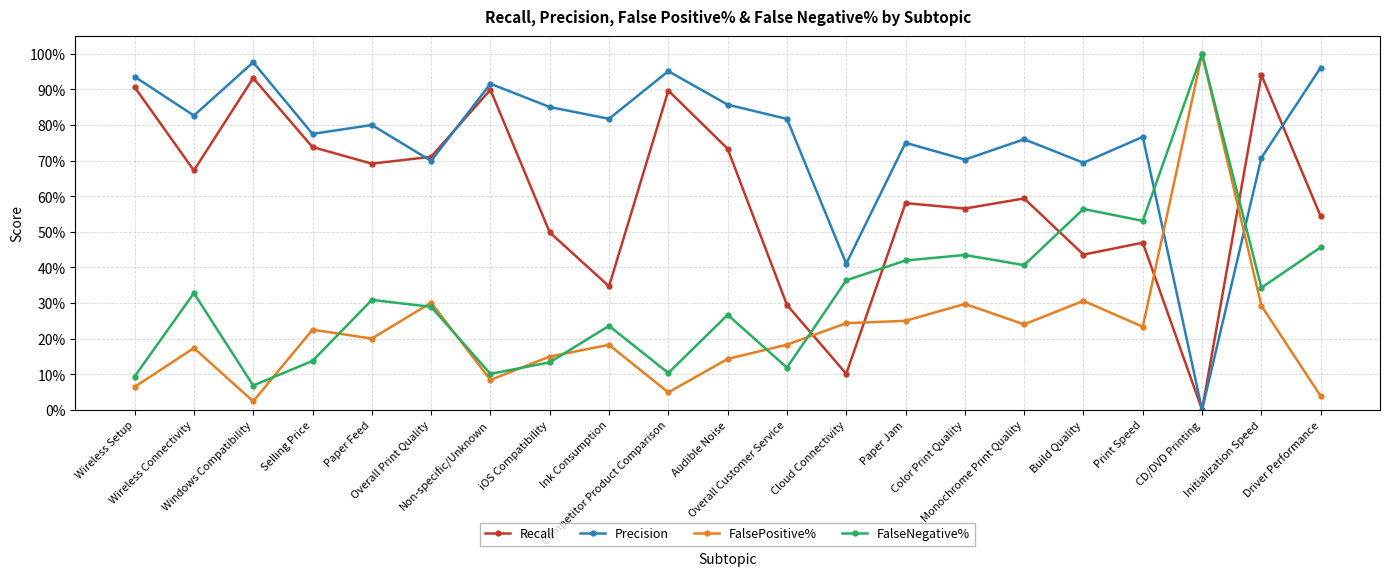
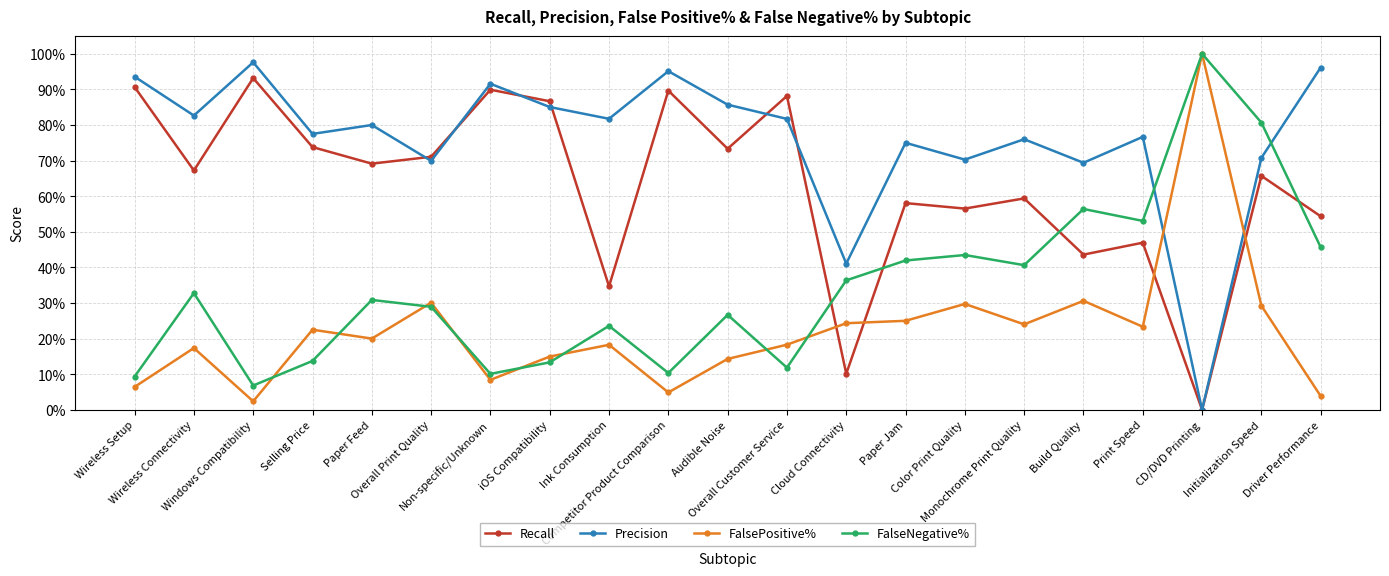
  {
    "Recall": {
      "Wireless Setup": "91%",
      "Wireless Connectivity": "67%",
      "Windows Compatibility": "93%",
      "Selling Price": "74%",
      "Paper Feed": "69%",
      "Overall Print Quality": "71%",
      "Non-specific/Unknown": "90%",
-     "iOS Compatibility": "50%",
+     "iOS Compatibility": "87%",
      "Ink Consumption": "35%",
      "Competitor Product Comparison": "90%",
      "Audible Noise": "73%",
-     "Overall Customer Service": "29%",
+     "Overall Customer Service": "88%",
      "Cloud Connectivity": "10%",
      "Paper Jam": "58%",
      "Color Print Quality": "57%",
      "Monochrome Print Quality": "59%",
      "Build Quality": "44%",
      "Print Speed": "47%",
-     "Initialization Speed": "94%",
+     "Initialization Speed": "66%",
      "Driver Performance": "54%"
    },
    "Precision": {
      "Wireless Setup": "94%",
      "Wireless Connectivity": "83%",
      "Windows Compatibility": "98%",
      "Selling Price": "78%",
      "Paper Feed": "80%",
      "Overall Print Quality": "70%",
      "Non-specific/Unknown": "92%",
      "iOS Compatibility": "85%",
      "Ink Consumption": "82%",
      "Competitor Product Comparison": "95%",
      "Audible Noise": "86%",
      "Overall Customer Service": "82%",
      "Cloud Connectivity": "41%",
      "Paper Jam": "75%",
      "Color Print Quality": "70%",
      "Monochrome Print Quality": "76%",
      "Build Quality": "69%",
      "Print Speed": "77%",
      "Initialization Speed": "71%",
      "Driver Performance": "96%"
    },
    "FalsePositive%": {
      "Wireless Setup": "6%",
      "Wireless Connectivity": "17%",
      "Windows Compatibility": "2%",
      "Selling Price": "23%",
      "Paper Feed": "20%",
      "Overall Print Quality": "30%",
      "Non-specific/Unknown": "8%",
      "iOS Compatibility": "15%",
      "Ink Consumption": "18%",
      "Competitor Product Comparison": "5%",
      "Audible Noise": "14%",
      "Overall Customer Service": "18%",
      "Cloud Connectivity": "24%",
      "Paper Jam": "25%",
      "Color Print Quality": "30%",
      "Monochrome Print Quality": "24%",
      "Build Quality": "31%",
      "Print Speed": "23%",
      "Initialization Speed": "29%",
      "Driver Performance": "4%"
    },
    "FalseNegative%": {
      "Wireless Setup": "9%",
      "Wireless Connectivity": "33%",
      "Windows Compatibility": "7%",
      "Selling Price": "14%",
      "Paper Feed": "31%",
      "Overall Print Quality": "29%",
      "Non-specific/Unknown": "10%",
      "iOS Compatibility": "13%",
      "Ink Consumption": "24%",
      "Competitor Product Comparison": "10%",
      "Audible Noise": "27%",
      "Overall Customer Service": "12%",
      "Cloud Connectivity": "36%",
      "Paper Jam": "42%",
      "Color Print Quality": "43%",
      "Monochrome Print Quality": "41%",
      "Build Quality": "56%",
      "Print Speed": "53%",
-     "Initialization Speed": "34%",
+     "Initialization Speed": "81%",
      "Driver Performance": "46%"
    }
  }
